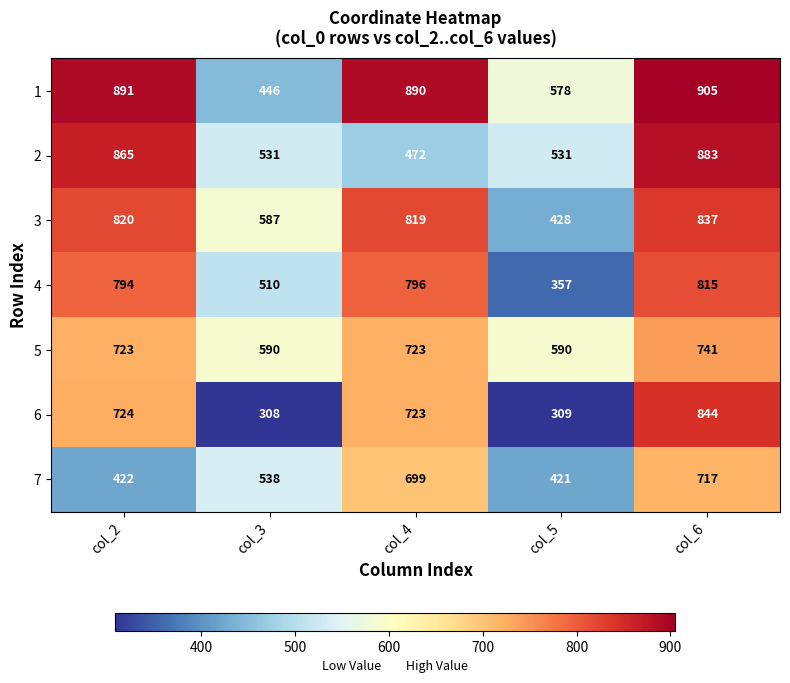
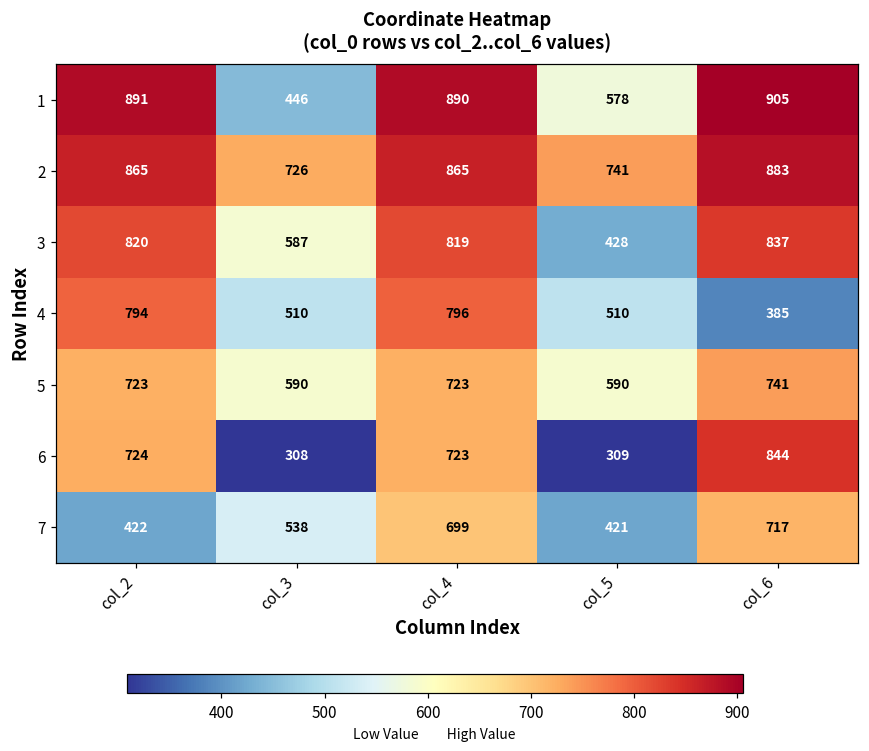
  {
    "1": {
      "col_2": 891,
      "col_3": 446,
      "col_4": 890,
      "col_5": 578,
      "col_6": 905
    },
    "2": {
      "col_2": 865,
-     "col_3": 531,
-     "col_4": 472,
-     "col_5": 531,
+     "col_3": 726,
+     "col_4": 865,
+     "col_5": 741,
      "col_6": 883
    },
    "3": {
      "col_2": 820,
      "col_3": 587,
      "col_4": 819,
      "col_5": 428,
      "col_6": 837
    },
    "4": {
      "col_2": 794,
      "col_3": 510,
      "col_4": 796,
-     "col_5": 357,
-     "col_6": 815
+     "col_5": 510,
+     "col_6": 385
    },
    "5": {
      "col_2": 723,
      "col_3": 590,
      "col_4": 723,
      "col_5": 590,
      "col_6": 741
    },
    "6": {
      "col_2": 724,
      "col_3": 308,
      "col_4": 723,
      "col_5": 309,
      "col_6": 844
    },
    "7": {
      "col_2": 422,
      "col_3": 538,
      "col_4": 699,
      "col_5": 421,
      "col_6": 717
    }
  }
